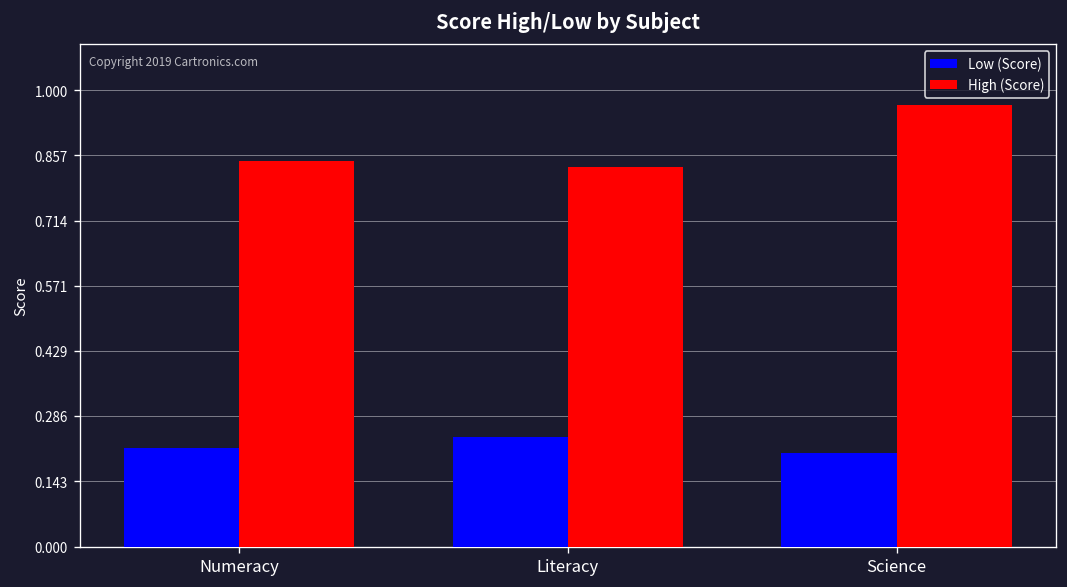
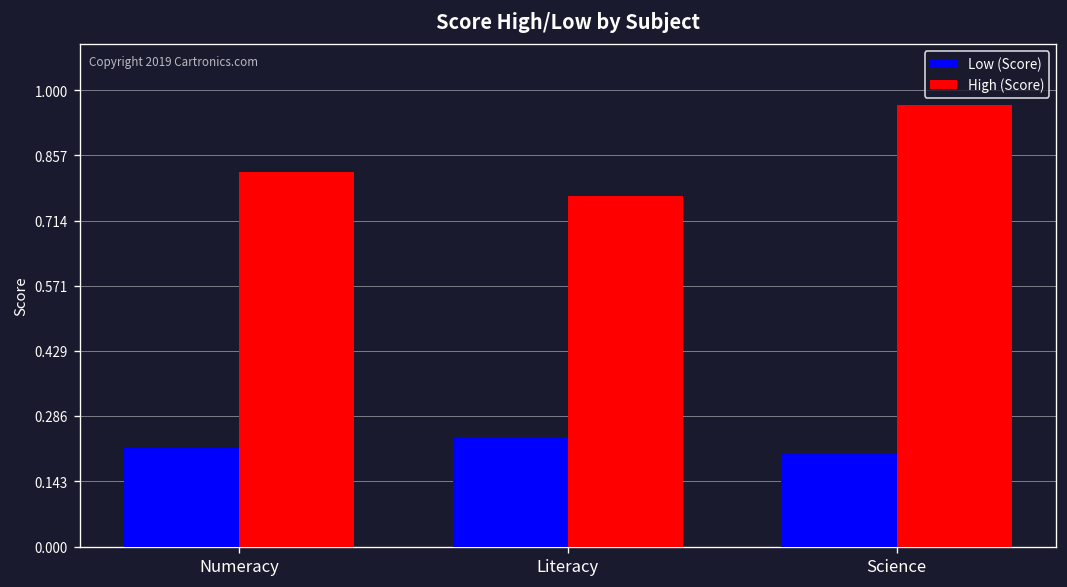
  {
    "Low (Score)": {
      "Numeracy": 0.22,
      "Literacy": 0.24,
      "Science": 0.21
    },
    "High (Score)": {
-     "Numeracy": 0.85,
-     "Literacy": 0.83,
+     "Numeracy": 0.82,
+     "Literacy": 0.77,
      "Science": 0.97
    }
  }
